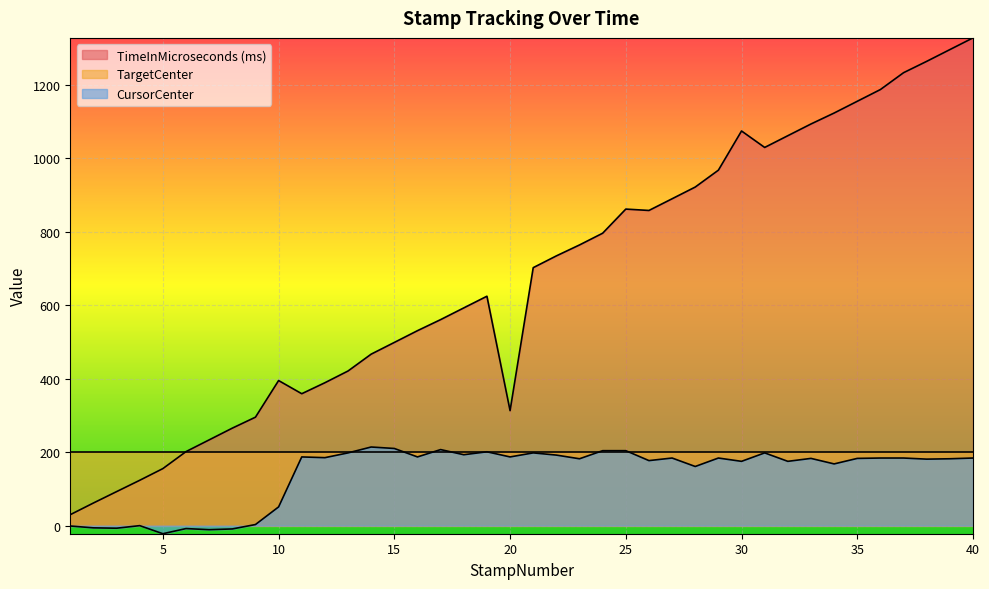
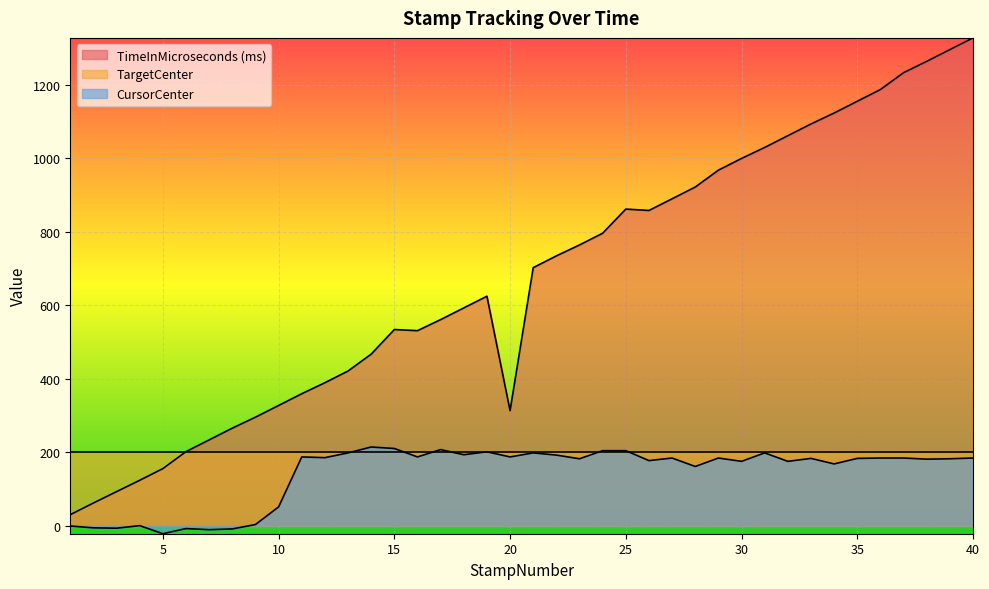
  {
    "TimeInMicroseconds (ms)": {
      "5": 160,
-     "10": 390,
-     "15": 500,
+     "10": 330,
+     "15": 530,
      "20": 310,
      "25": 860,
-     "30": 1070,
+     "30": 1000,
      "35": 1150,
      "40": 1330
    },
    "TargetCenter": {
      "5": 200,
      "10": 200,
      "15": 200,
      "20": 200,
      "30": 200,
      "35": 200,
      "40": 200
    }
  }
